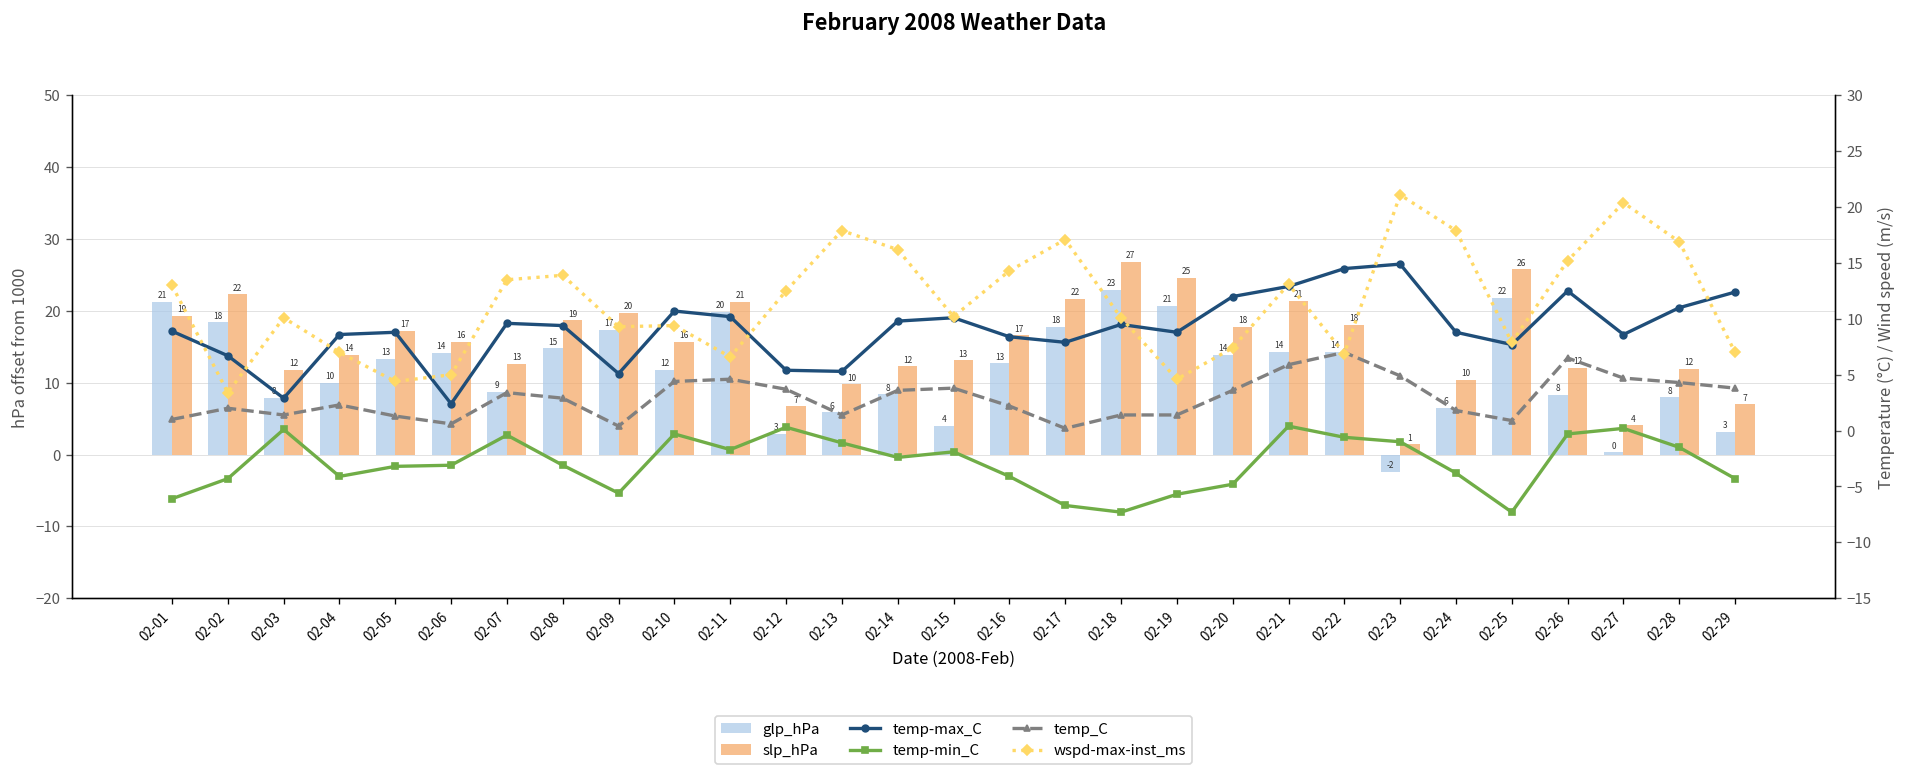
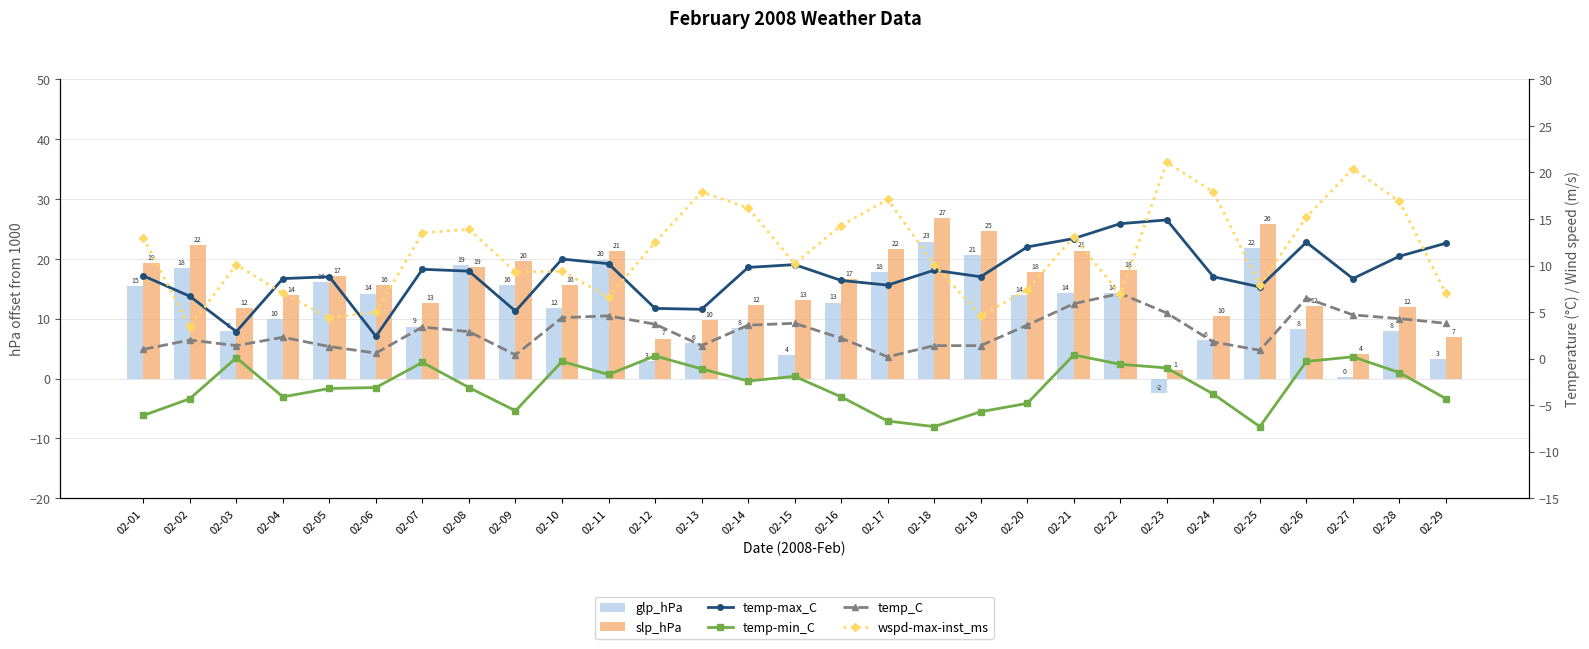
  {
    "glp_hPa": {
-     "02-01": 21,
+     "02-01": 15,
      "02-02": 18,
      "02-03": 8,
      "02-04": 10,
-     "02-05": 13,
+     "02-05": 16,
      "02-06": 14,
      "02-07": 9,
-     "02-08": 15,
-     "02-09": 17,
+     "02-08": 19,
+     "02-09": 16,
      "02-10": 12,
      "02-11": 20,
      "02-12": 3,
      "02-13": 6,
      "02-14": 8,
      "02-15": 4,
      "02-16": 13,
      "02-17": 18,
      "02-18": 23,
      "02-19": 21,
      "02-20": 14,
      "02-21": 14,
      "02-22": 14,
      "02-23": -2,
      "02-24": 6,
      "02-25": 22,
      "02-26": 8,
      "02-27": 0,
      "02-28": 8,
      "02-29": 3
    }
  }
